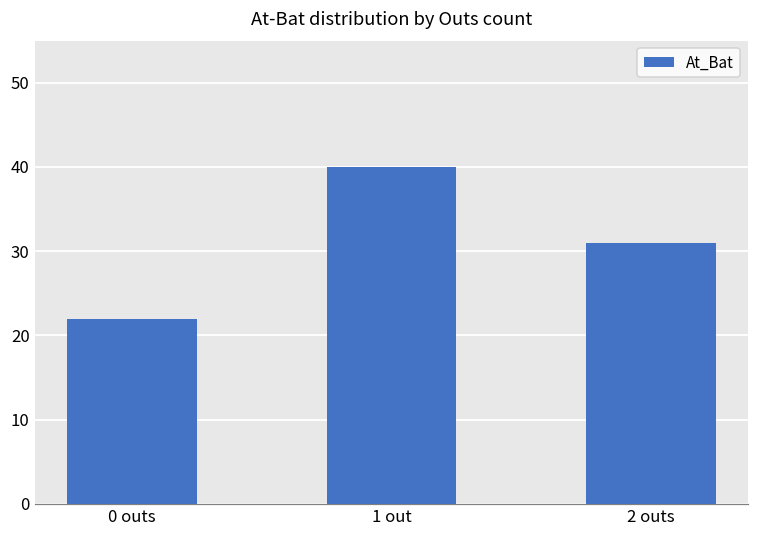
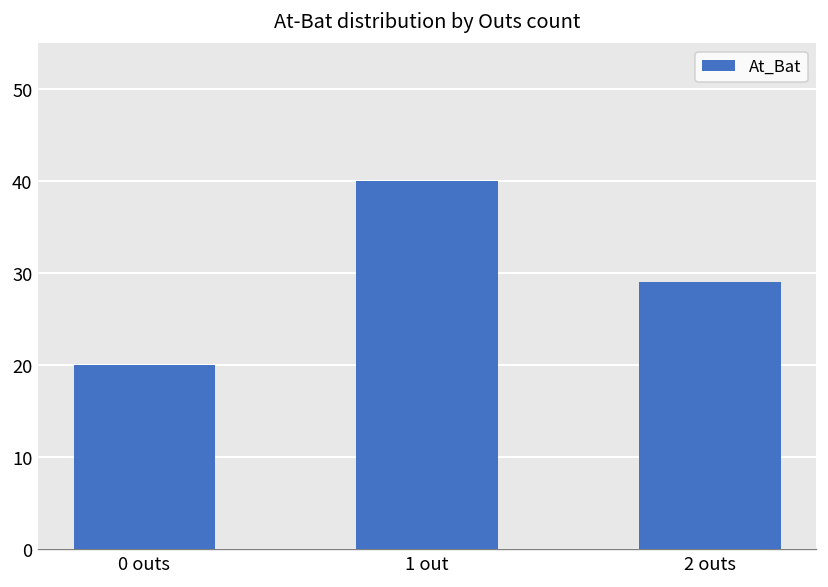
  {
-   "0 outs": 22,
+   "0 outs": 20,
    "1 out": 40,
-   "2 outs": 31
+   "2 outs": 29
  }
